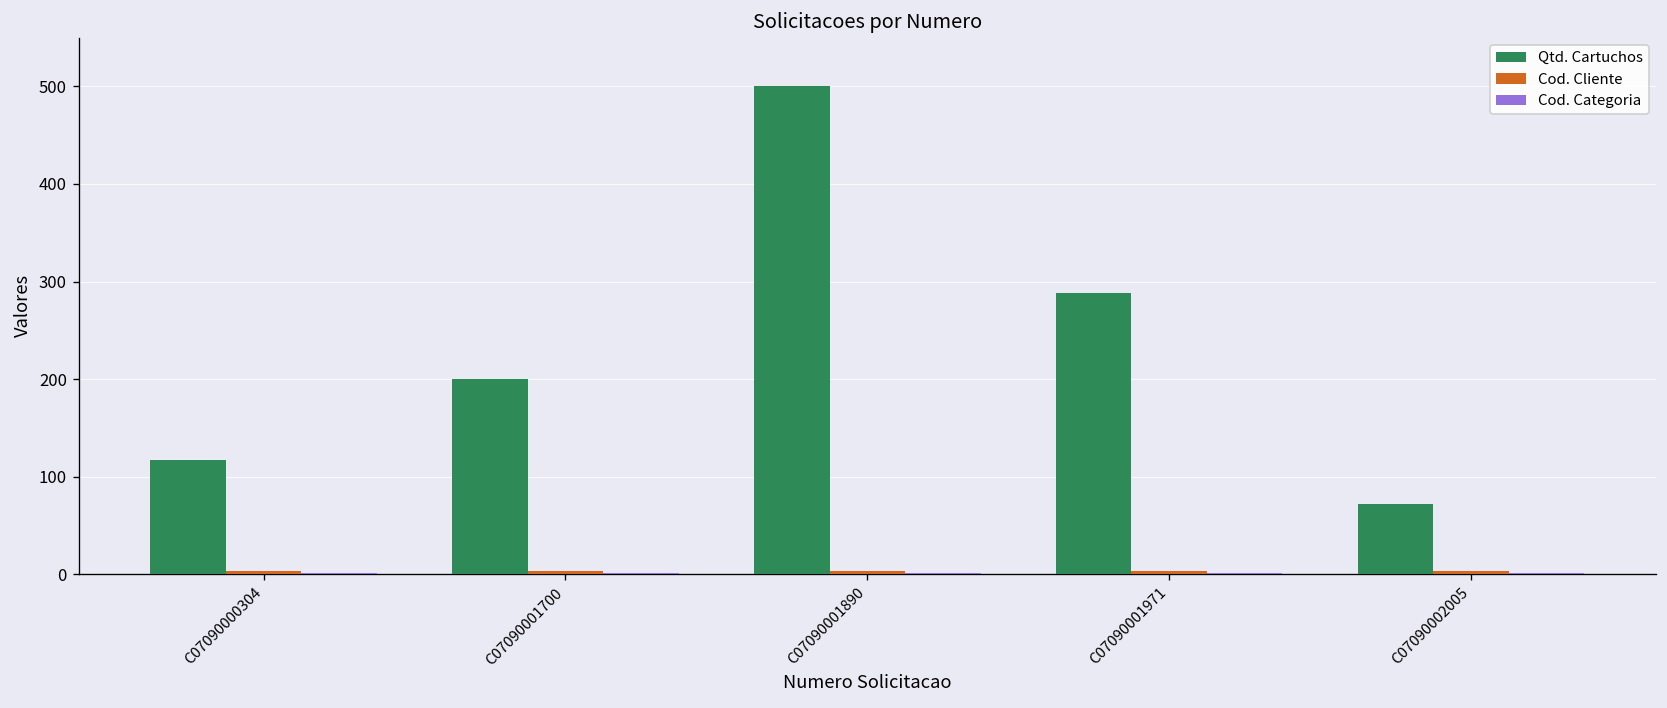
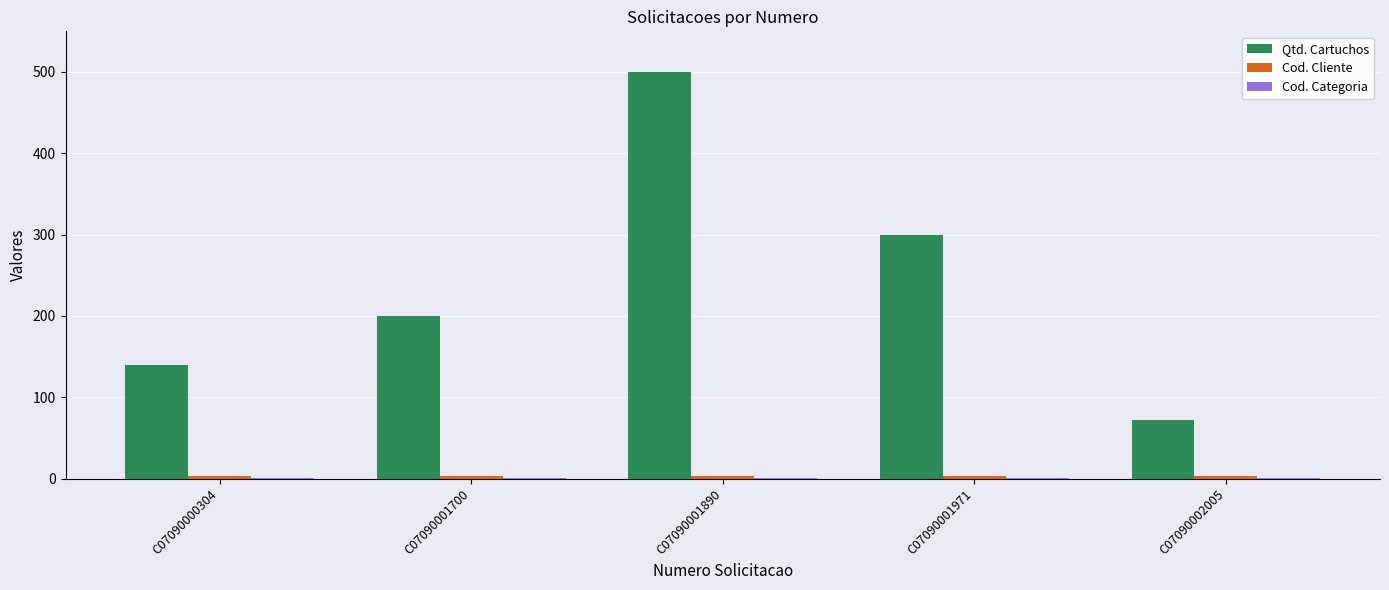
  {
    "Qtd. Cartuchos": {
-     "C07090000304": 120,
+     "C07090000304": 140,
      "C07090001700": 200,
      "C07090001890": 500,
-     "C07090001971": 290,
+     "C07090001971": 300,
      "C07090002005": 70
    }
  }
